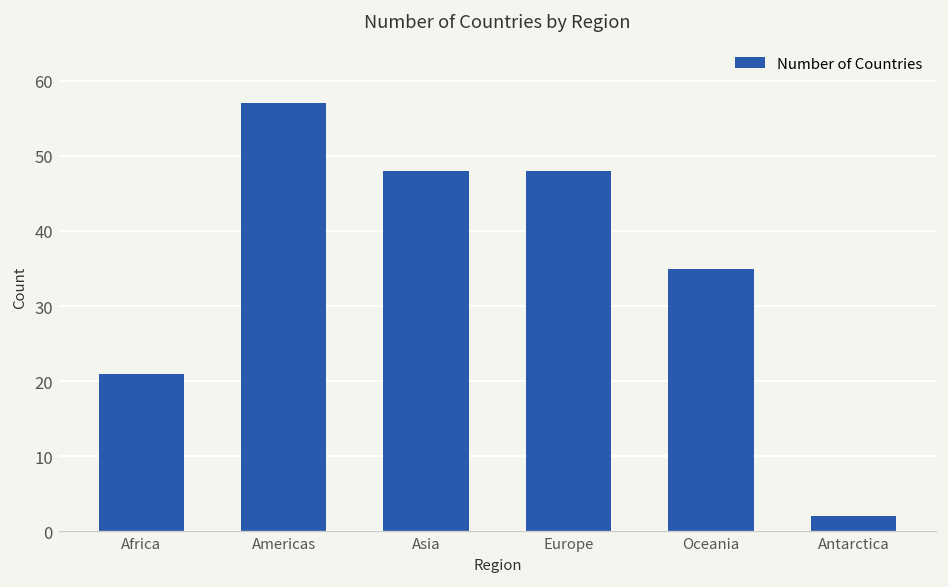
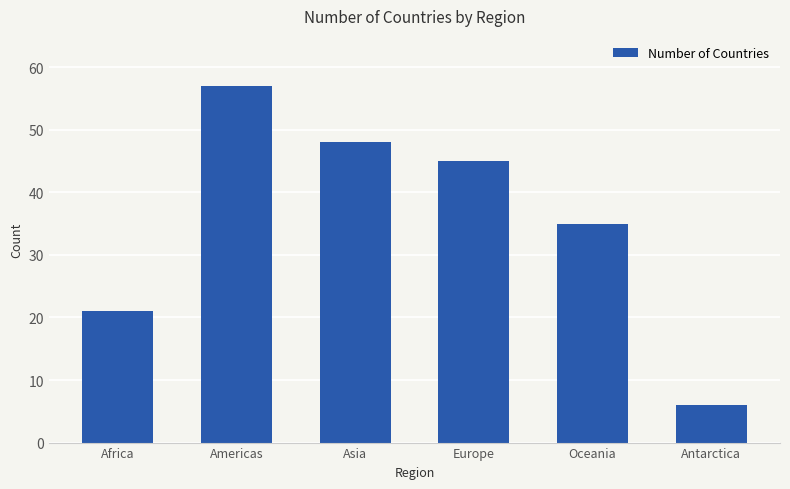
  {
    "Africa": 21,
    "Americas": 57,
    "Asia": 48,
-   "Europe": 48,
+   "Europe": 45,
    "Oceania": 35,
-   "Antarctica": 2
+   "Antarctica": 6
  }
